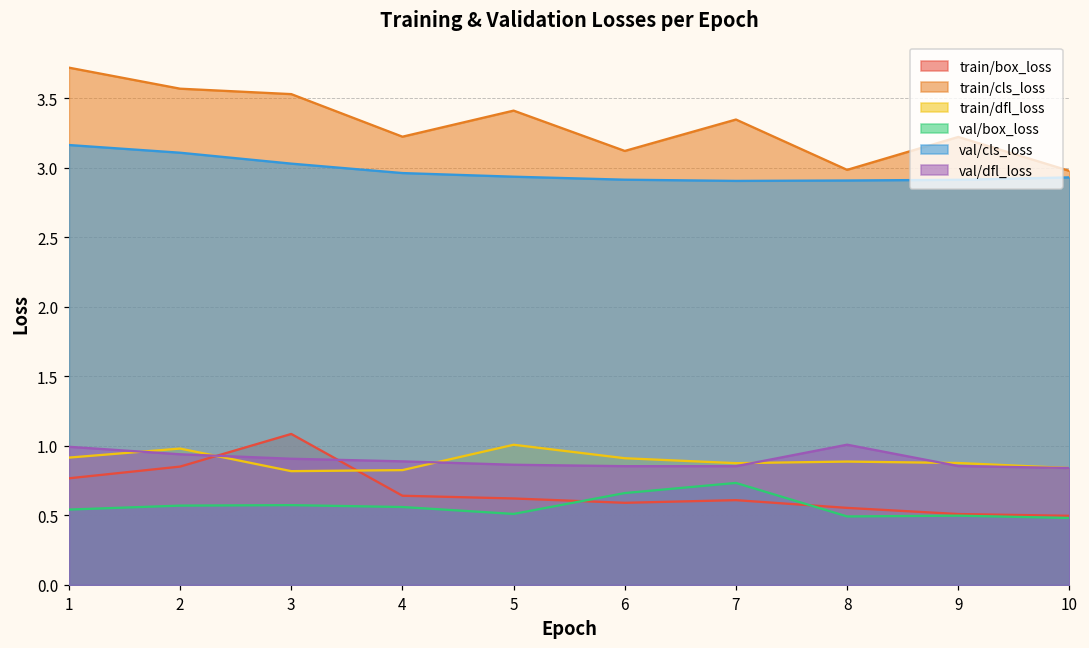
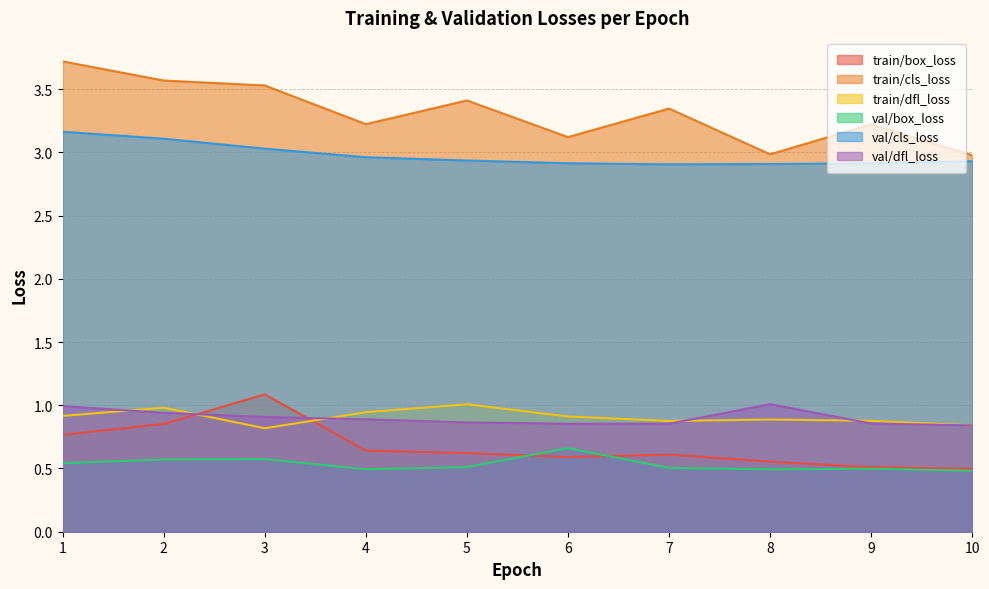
  {
    "train/dfl_loss": {
      "1": 0.92,
      "2": 0.98,
      "3": 0.82,
-     "4": 0.83,
+     "4": 0.94,
      "5": 1.01,
      "6": 0.91,
      "7": 0.88,
      "8": 0.89,
      "9": 0.88
    },
    "val/box_loss": {
      "1": 0.54,
      "2": 0.57,
      "3": 0.57,
-     "4": 0.56,
+     "4": 0.49,
      "5": 0.51,
      "6": 0.66,
-     "7": 0.73,
+     "7": 0.50,
      "8": 0.49
    },
    "val/cls_loss": {
      "1": 3.16,
      "2": 3.11,
      "3": 3.03,
      "4": 2.96,
      "5": 2.94,
      "6": 2.91,
      "7": 2.90,
      "8": 2.91,
      "10": 2.93
    },
    "val/dfl_loss": {
      "1": 0.99,
      "2": 0.94,
      "3": 0.91,
      "4": 0.89,
      "5": 0.86,
      "6": 0.85,
      "7": 0.85,
      "8": 1.01,
      "9": 0.86
    }
  }
